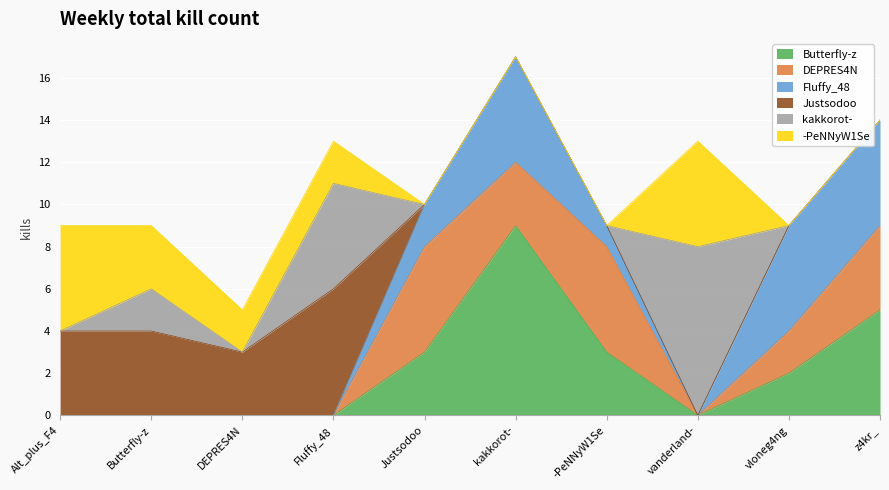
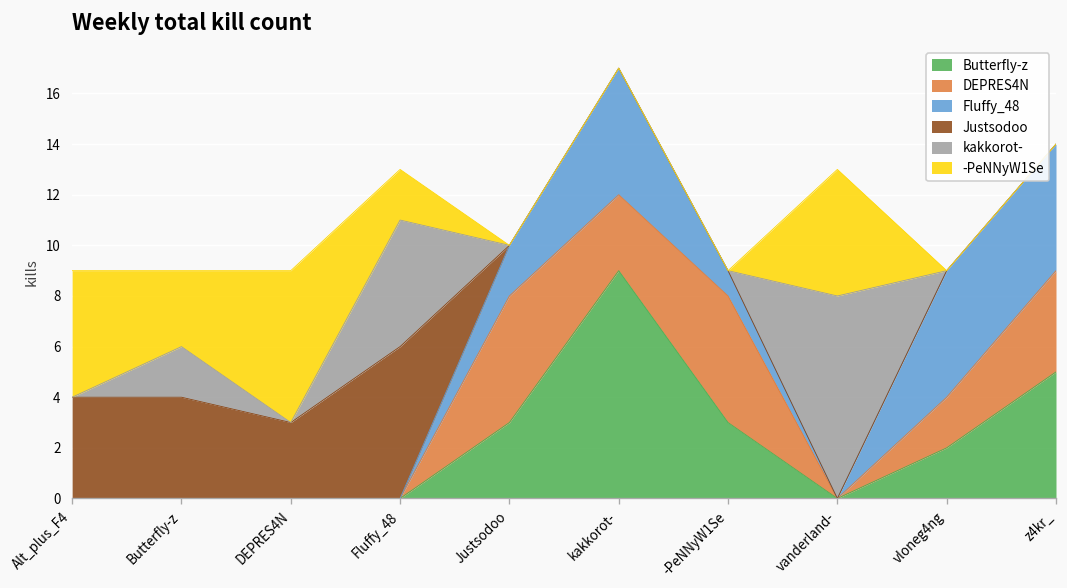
  {
    "Butterfly-z": {
      "Justsodoo": 3,
      "kakkorot-": 9,
      "-PeNNyW1Se": 3,
      "vloneg4ng": 2,
      "z4kr_": 5
    },
    "DEPRES4N": {
      "Justsodoo": 5,
      "kakkorot-": 3,
      "-PeNNyW1Se": 5,
      "vloneg4ng": 2,
      "z4kr_": 4
    },
    "Justsodoo": {
      "Butterfly-z": 4,
      "Fluffy_48": 6
    },
    "kakkorot-": {
      "Butterfly-z": 2,
      "Fluffy_48": 5,
      "vanderland-": 8
    },
    "-PeNNyW1Se": {
      "Alt_plus_F4": 5,
      "Butterfly-z": 3,
-     "DEPRES4N": 2,
+     "DEPRES4N": 6,
      "Fluffy_48": 2,
      "vanderland-": 5
    }
  }
